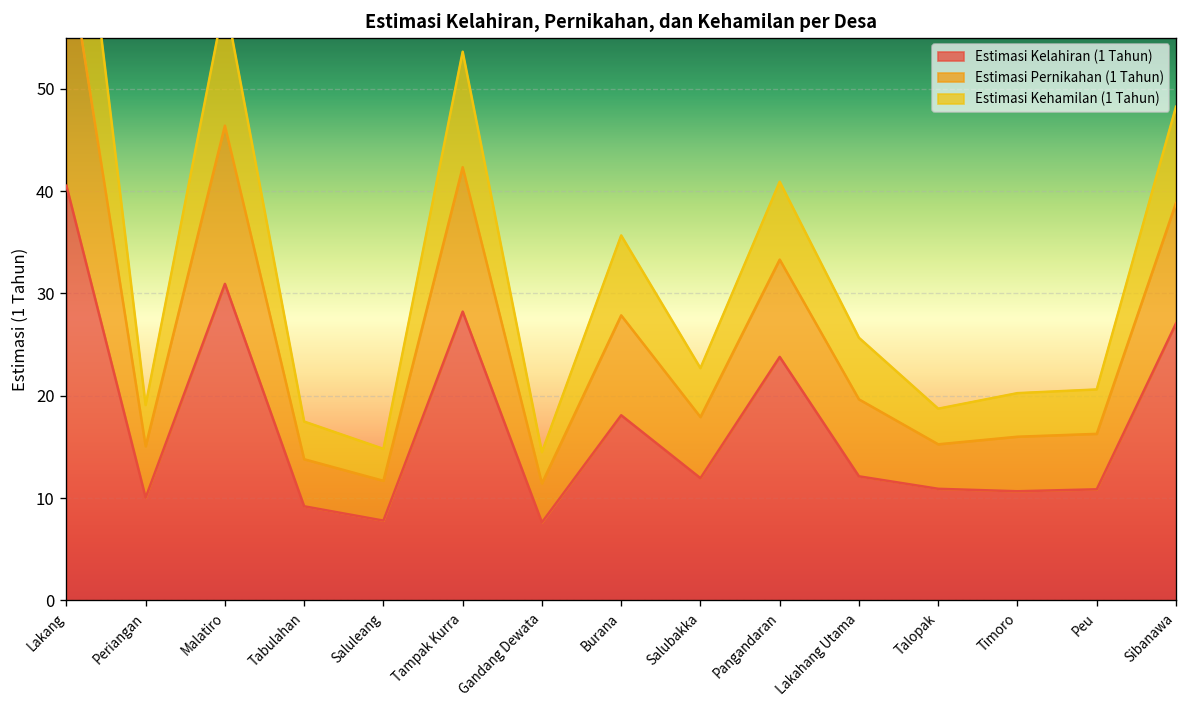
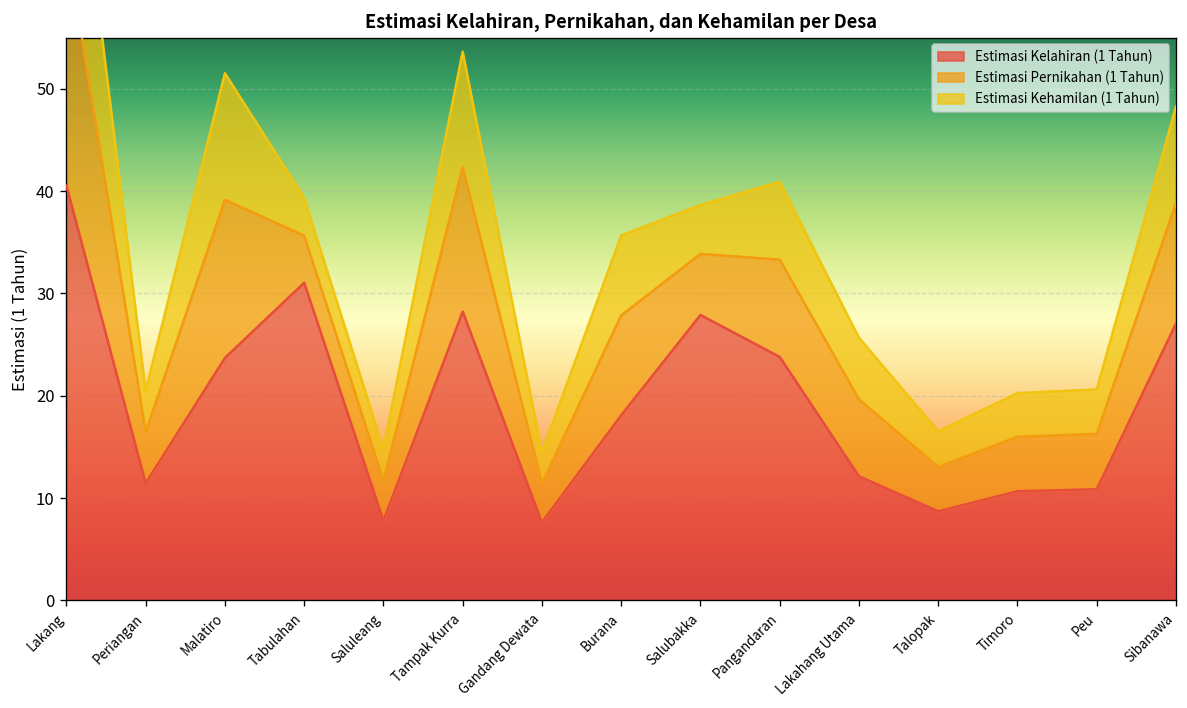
  {
    "Estimasi Kelahiran (1 Tahun)": {
      "Lakang": 41,
-     "Periangan": 10,
-     "Malatiro": 31,
-     "Tabulahan": 9,
+     "Periangan": 11,
+     "Malatiro": 24,
+     "Tabulahan": 31,
      "Saluleang": 8,
      "Tampak Kurra": 28,
      "Gandang Dewata": 8,
      "Burana": 18,
-     "Salubakka": 12,
+     "Salubakka": 28,
      "Pangandaran": 24,
      "Lakahang Utama": 12,
-     "Talopak": 11,
+     "Talopak": 9,
      "Timoro": 11,
      "Peu": 11,
      "Sibanawa": 27
    }
  }
